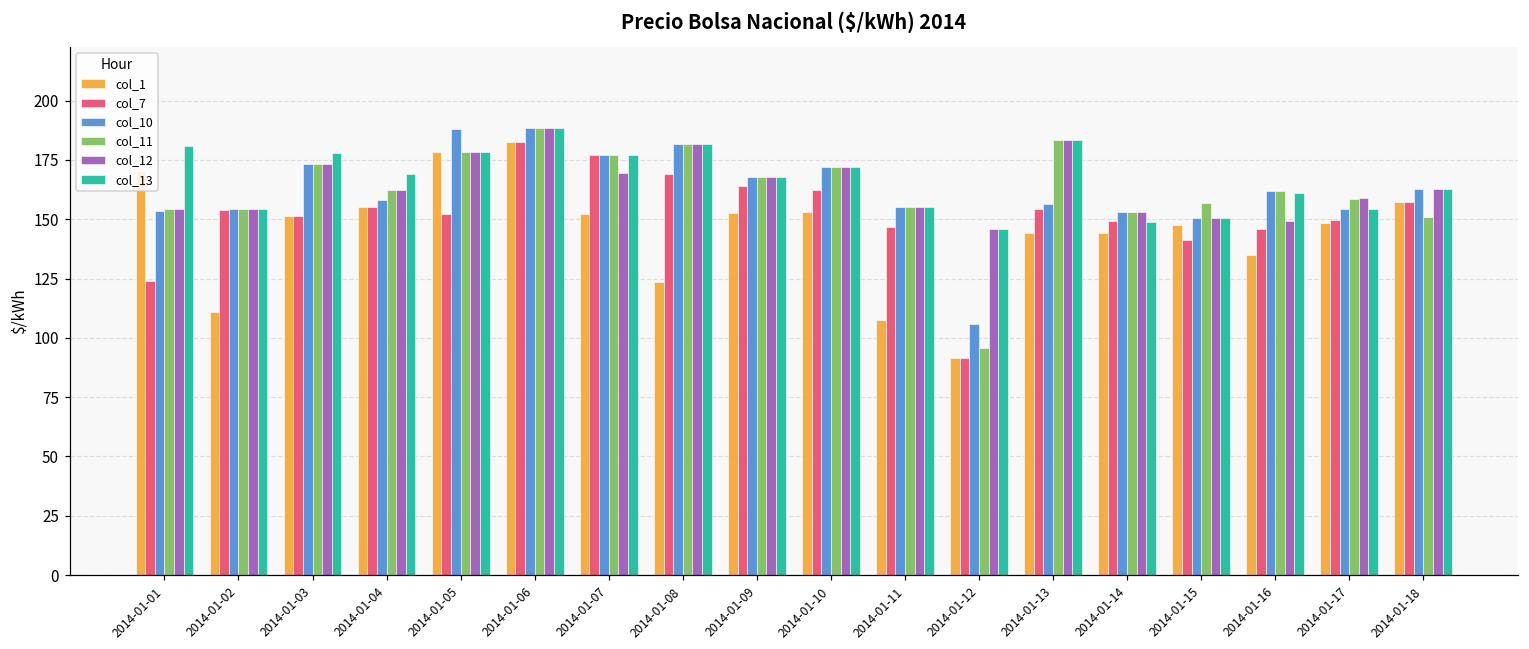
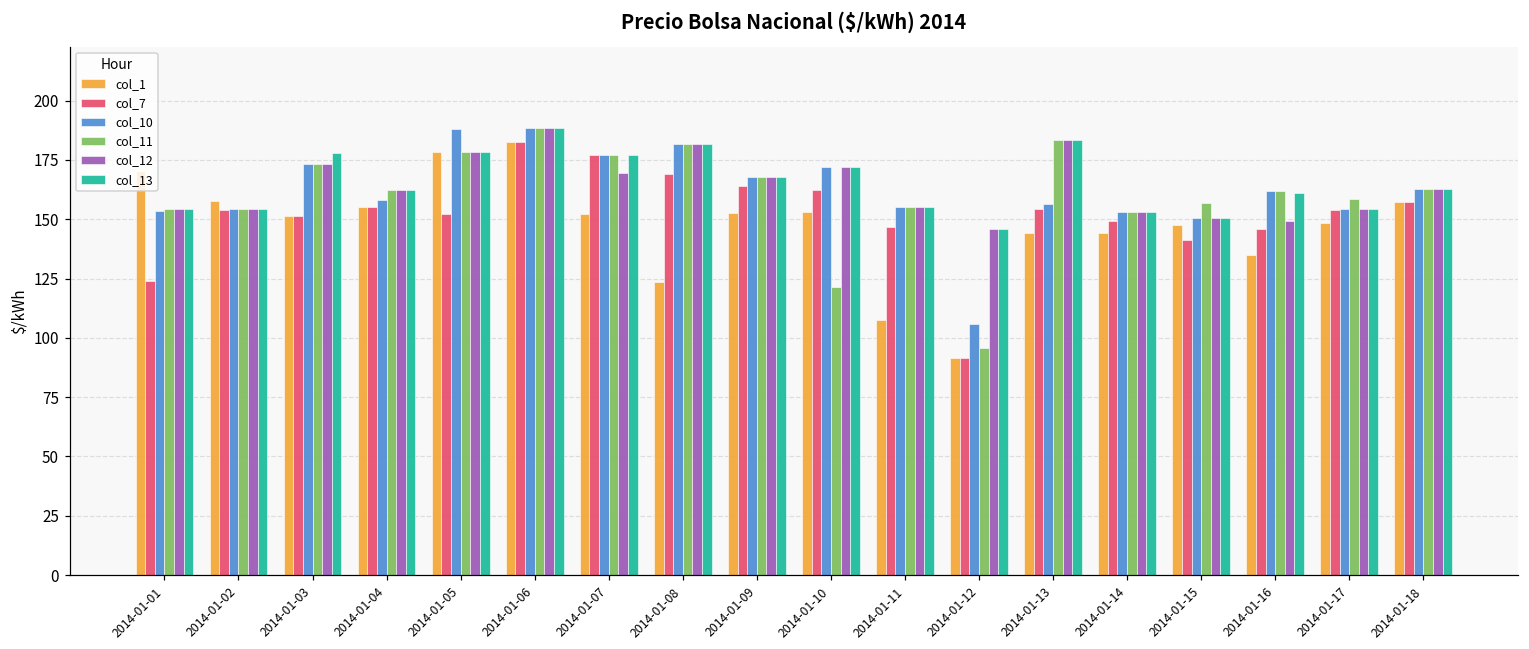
  {
    "col_1": {
-     "2014-01-02": 111,
+     "2014-01-02": 158,
      "2014-01-03": 151,
      "2014-01-04": 155,
      "2014-01-05": 178,
      "2014-01-06": 182,
      "2014-01-07": 152,
      "2014-01-08": 124,
      "2014-01-09": 152,
      "2014-01-10": 153,
      "2014-01-11": 107,
      "2014-01-12": 92,
      "2014-01-13": 144,
      "2014-01-14": 144,
      "2014-01-15": 148,
      "2014-01-16": 135,
      "2014-01-17": 148,
      "2014-01-18": 157
    },
    "col_7": {
      "2014-01-01": 124,
      "2014-01-02": 154,
      "2014-01-03": 151,
      "2014-01-04": 155,
      "2014-01-05": 152,
      "2014-01-06": 182,
      "2014-01-07": 177,
      "2014-01-08": 169,
      "2014-01-09": 164,
      "2014-01-10": 162,
      "2014-01-11": 147,
      "2014-01-12": 92,
      "2014-01-13": 154,
      "2014-01-14": 149,
      "2014-01-15": 141,
      "2014-01-16": 146,
-     "2014-01-17": 150,
+     "2014-01-17": 154,
      "2014-01-18": 157
    },
    "col_10": {
      "2014-01-01": 154,
      "2014-01-02": 154,
      "2014-01-03": 173,
      "2014-01-04": 158,
      "2014-01-05": 188,
      "2014-01-06": 189,
      "2014-01-07": 177,
      "2014-01-08": 182,
      "2014-01-09": 168,
      "2014-01-10": 172,
      "2014-01-11": 155,
      "2014-01-12": 106,
      "2014-01-13": 156,
      "2014-01-14": 153,
      "2014-01-15": 151,
      "2014-01-16": 162,
      "2014-01-17": 154,
      "2014-01-18": 163
    },
    "col_11": {
      "2014-01-01": 154,
      "2014-01-02": 154,
      "2014-01-03": 173,
      "2014-01-04": 162,
      "2014-01-05": 178,
      "2014-01-06": 189,
      "2014-01-07": 177,
      "2014-01-08": 182,
      "2014-01-09": 168,
-     "2014-01-10": 172,
+     "2014-01-10": 122,
      "2014-01-11": 155,
      "2014-01-12": 96,
      "2014-01-13": 183,
      "2014-01-14": 153,
      "2014-01-15": 157,
      "2014-01-16": 162,
      "2014-01-17": 159,
-     "2014-01-18": 151
+     "2014-01-18": 163
    },
    "col_12": {
      "2014-01-01": 154,
      "2014-01-02": 154,
      "2014-01-03": 173,
      "2014-01-04": 162,
      "2014-01-05": 178,
      "2014-01-06": 189,
      "2014-01-07": 170,
      "2014-01-08": 182,
      "2014-01-09": 168,
      "2014-01-10": 172,
      "2014-01-11": 155,
      "2014-01-12": 146,
      "2014-01-13": 183,
      "2014-01-14": 153,
      "2014-01-15": 151,
      "2014-01-16": 149,
-     "2014-01-17": 159,
+     "2014-01-17": 154,
      "2014-01-18": 163
    },
    "col_13": {
-     "2014-01-01": 181,
+     "2014-01-01": 154,
      "2014-01-02": 154,
      "2014-01-03": 178,
-     "2014-01-04": 169,
+     "2014-01-04": 162,
      "2014-01-05": 178,
      "2014-01-06": 189,
      "2014-01-07": 177,
      "2014-01-08": 182,
      "2014-01-09": 168,
      "2014-01-10": 172,
      "2014-01-11": 155,
      "2014-01-12": 146,
      "2014-01-13": 183,
-     "2014-01-14": 149,
+     "2014-01-14": 153,
      "2014-01-15": 151,
      "2014-01-16": 161,
      "2014-01-17": 154,
      "2014-01-18": 163
    }
  }
